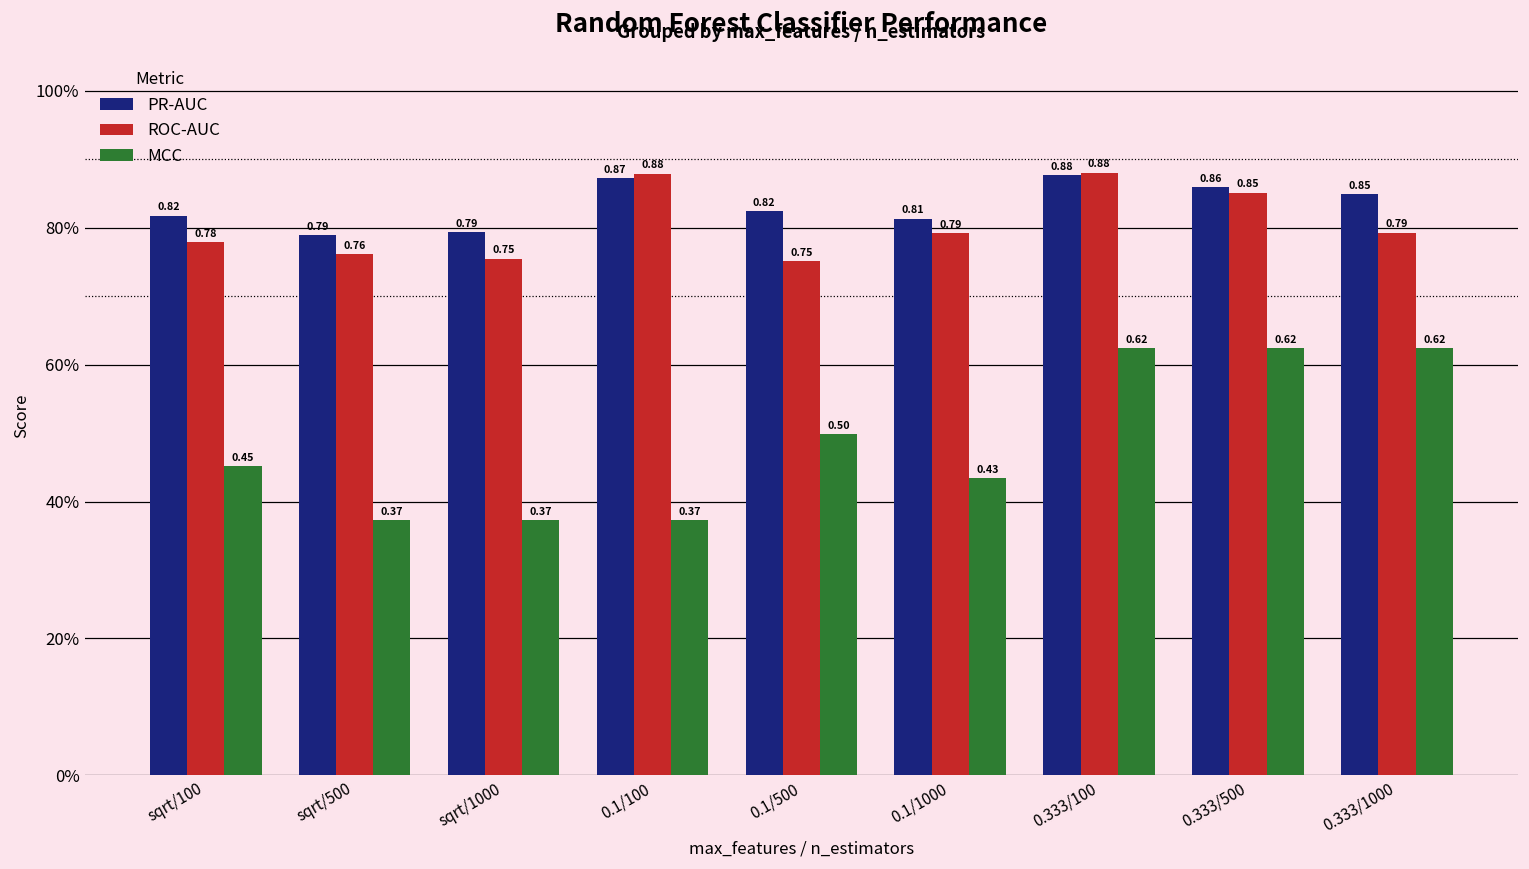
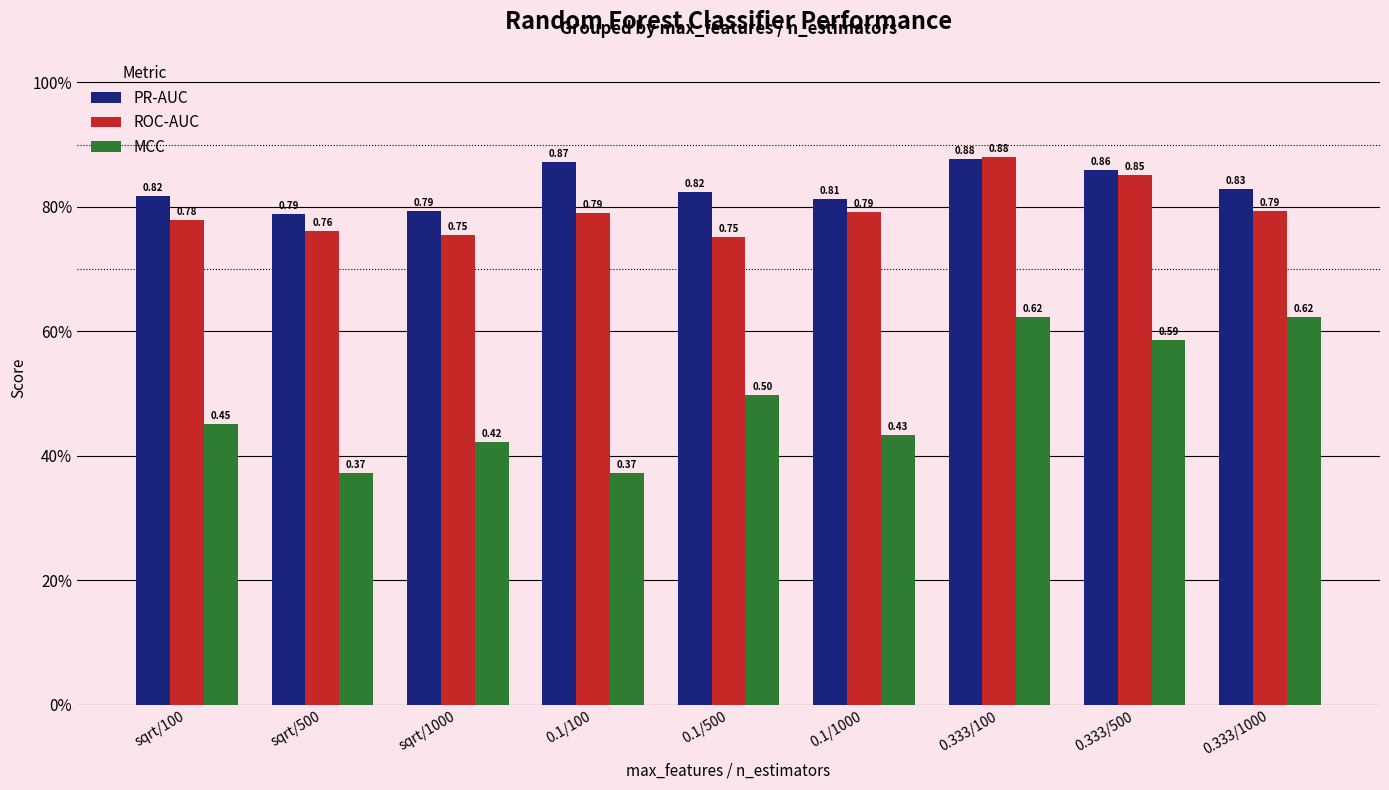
  {
    "PR-AUC": {
      "sqrt/100": 0.82,
      "sqrt/500": 0.79,
      "sqrt/1000": 0.79,
      "0.1/100": 0.87,
      "0.1/500": 0.82,
      "0.1/1000": 0.81,
      "0.333/100": 0.88,
      "0.333/500": 0.86,
-     "0.333/1000": 0.85
+     "0.333/1000": 0.83
    },
    "ROC-AUC": {
      "sqrt/100": 0.78,
      "sqrt/500": 0.76,
      "sqrt/1000": 0.75,
-     "0.1/100": 0.88,
+     "0.1/100": 0.79,
      "0.1/500": 0.75,
      "0.1/1000": 0.79,
      "0.333/100": 0.88,
      "0.333/500": 0.85,
      "0.333/1000": 0.79
    },
    "MCC": {
      "sqrt/100": 0.45,
      "sqrt/500": 0.37,
-     "sqrt/1000": 0.37,
+     "sqrt/1000": 0.42,
      "0.1/100": 0.37,
      "0.1/500": 0.50,
      "0.1/1000": 0.43,
      "0.333/100": 0.62,
-     "0.333/500": 0.62,
+     "0.333/500": 0.59,
      "0.333/1000": 0.62
    }
  }
